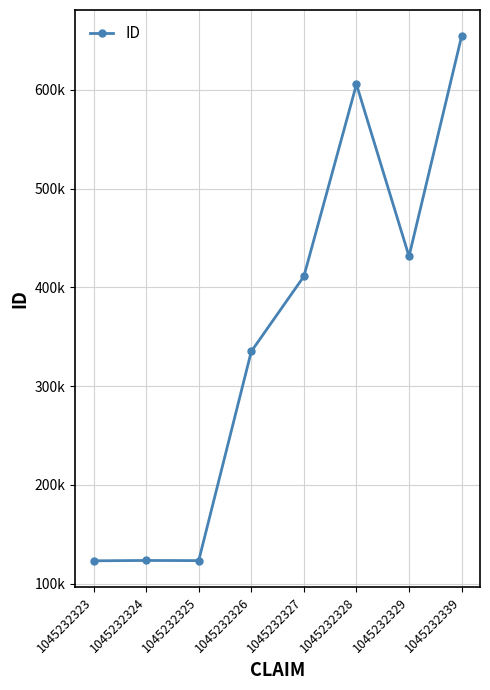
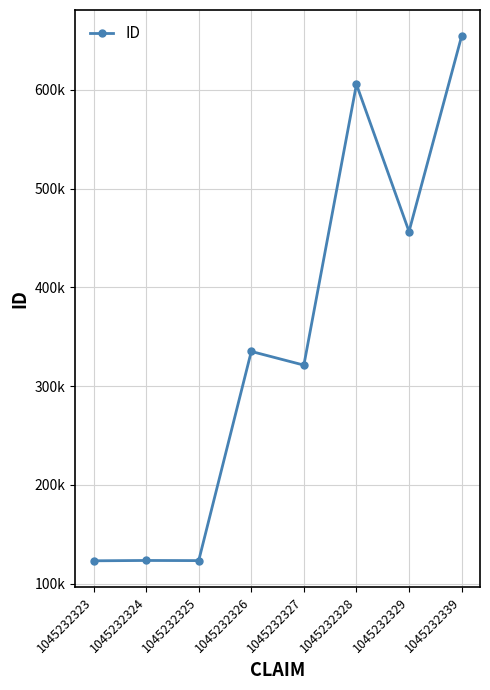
  {
    "1045232323": 120000,
    "1045232324": 120000,
    "1045232325": 120000,
    "1045232326": 340000,
-   "1045232327": 410000,
+   "1045232327": 320000,
    "1045232328": 610000,
-   "1045232329": 430000,
+   "1045232329": 460000,
    "1045232339": 650000
  }
